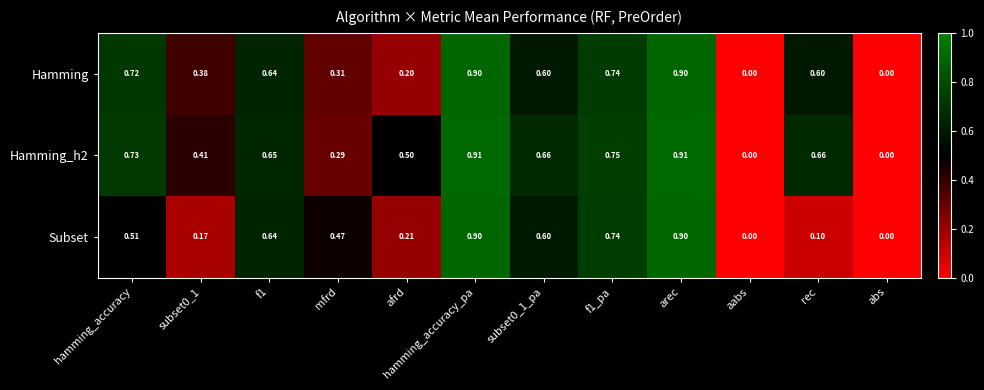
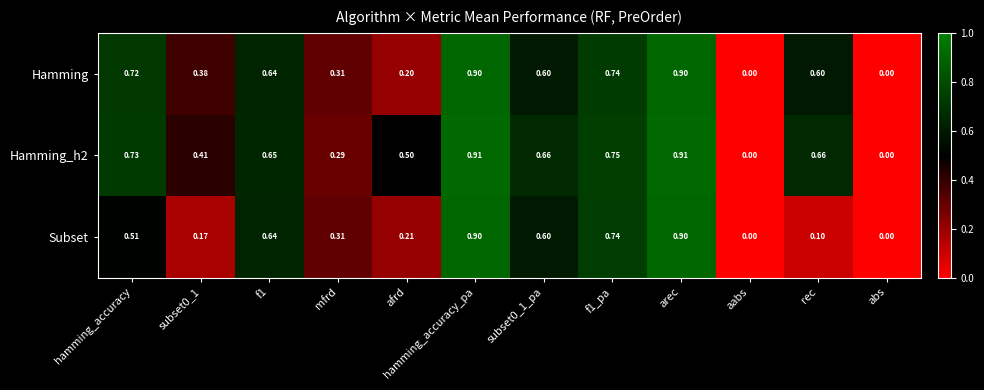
  {
    "Hamming": {
      "hamming_accuracy": 0.72,
      "subset0_1": 0.38,
      "f1": 0.64,
      "mfrd": 0.31,
      "afrd": 0.20,
      "hamming_accuracy_pa": 0.90,
      "subset0_1_pa": 0.60,
      "f1_pa": 0.74,
      "arec": 0.90,
      "aabs": 0.00,
      "rec": 0.60,
      "abs": 0.00
    },
    "Hamming_h2": {
      "hamming_accuracy": 0.73,
      "subset0_1": 0.41,
      "f1": 0.65,
      "mfrd": 0.29,
      "afrd": 0.50,
      "hamming_accuracy_pa": 0.91,
      "subset0_1_pa": 0.66,
      "f1_pa": 0.75,
      "arec": 0.91,
      "aabs": 0.00,
      "rec": 0.66,
      "abs": 0.00
    },
    "Subset": {
      "hamming_accuracy": 0.51,
      "subset0_1": 0.17,
      "f1": 0.64,
-     "mfrd": 0.47,
+     "mfrd": 0.31,
      "afrd": 0.21,
      "hamming_accuracy_pa": 0.90,
      "subset0_1_pa": 0.60,
      "f1_pa": 0.74,
      "arec": 0.90,
      "aabs": 0.00,
      "rec": 0.10,
      "abs": 0.00
    }
  }
